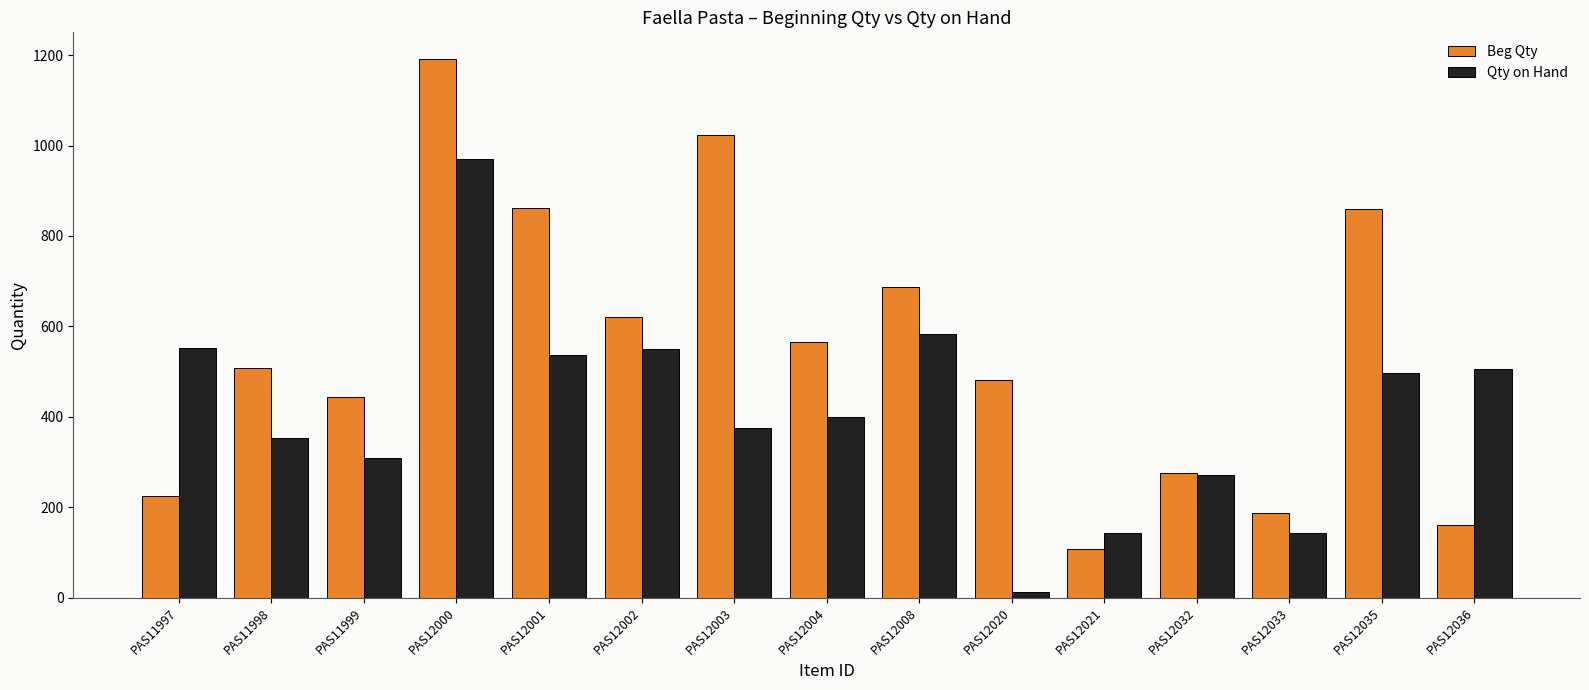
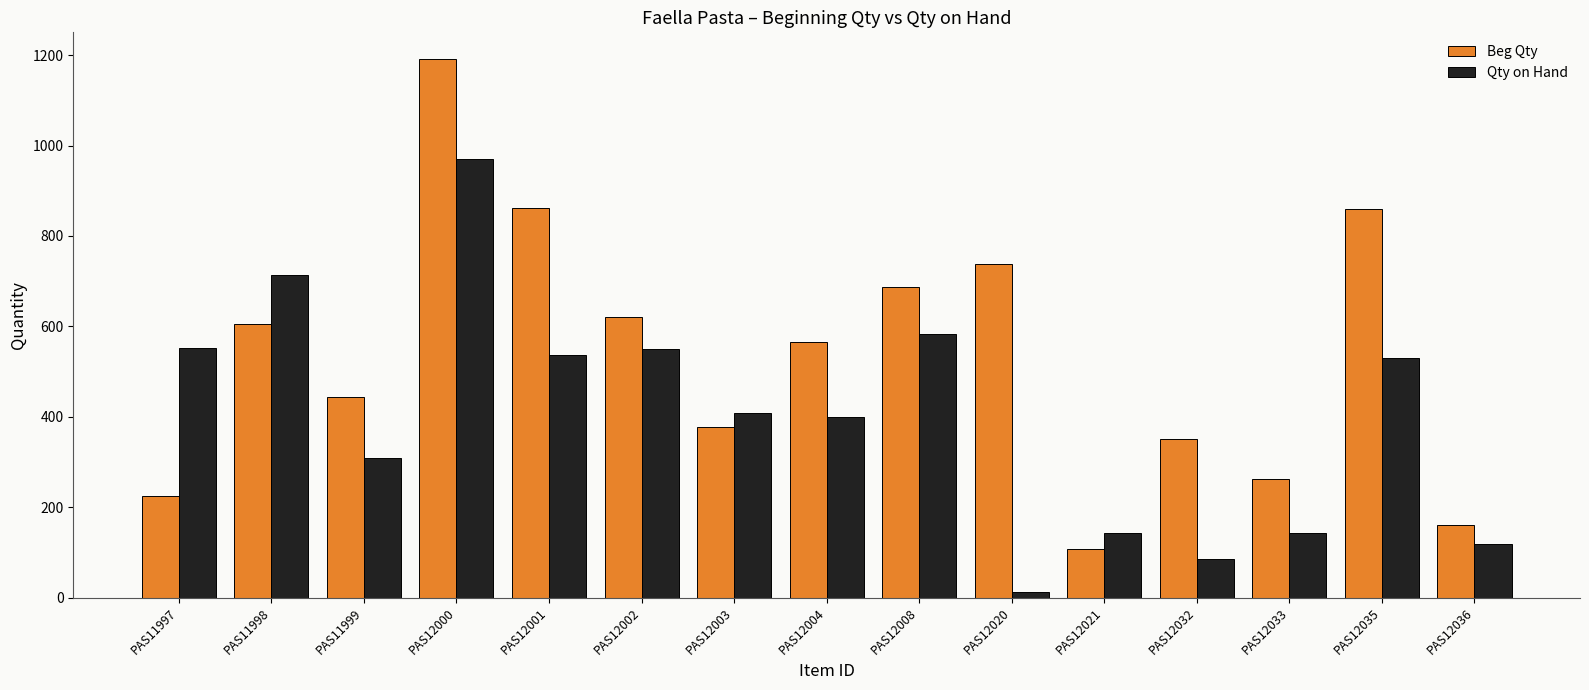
  {
    "Beg Qty": {
      "PAS11997": 220,
-     "PAS11998": 510,
+     "PAS11998": 610,
      "PAS11999": 440,
      "PAS12000": 1190,
      "PAS12001": 860,
      "PAS12002": 620,
-     "PAS12003": 1020,
+     "PAS12003": 380,
      "PAS12004": 570,
      "PAS12008": 690,
-     "PAS12020": 480,
+     "PAS12020": 740,
      "PAS12021": 110,
-     "PAS12032": 280,
-     "PAS12033": 190,
+     "PAS12032": 350,
+     "PAS12033": 260,
      "PAS12035": 860,
      "PAS12036": 160
    },
    "Qty on Hand": {
      "PAS11997": 550,
-     "PAS11998": 350,
+     "PAS11998": 710,
      "PAS11999": 310,
      "PAS12000": 970,
      "PAS12001": 540,
      "PAS12002": 550,
-     "PAS12003": 380,
+     "PAS12003": 410,
      "PAS12004": 400,
      "PAS12008": 580,
      "PAS12020": 10,
      "PAS12021": 140,
-     "PAS12032": 270,
+     "PAS12032": 90,
      "PAS12033": 140,
-     "PAS12035": 500,
-     "PAS12036": 510
+     "PAS12035": 530,
+     "PAS12036": 120
    }
  }
